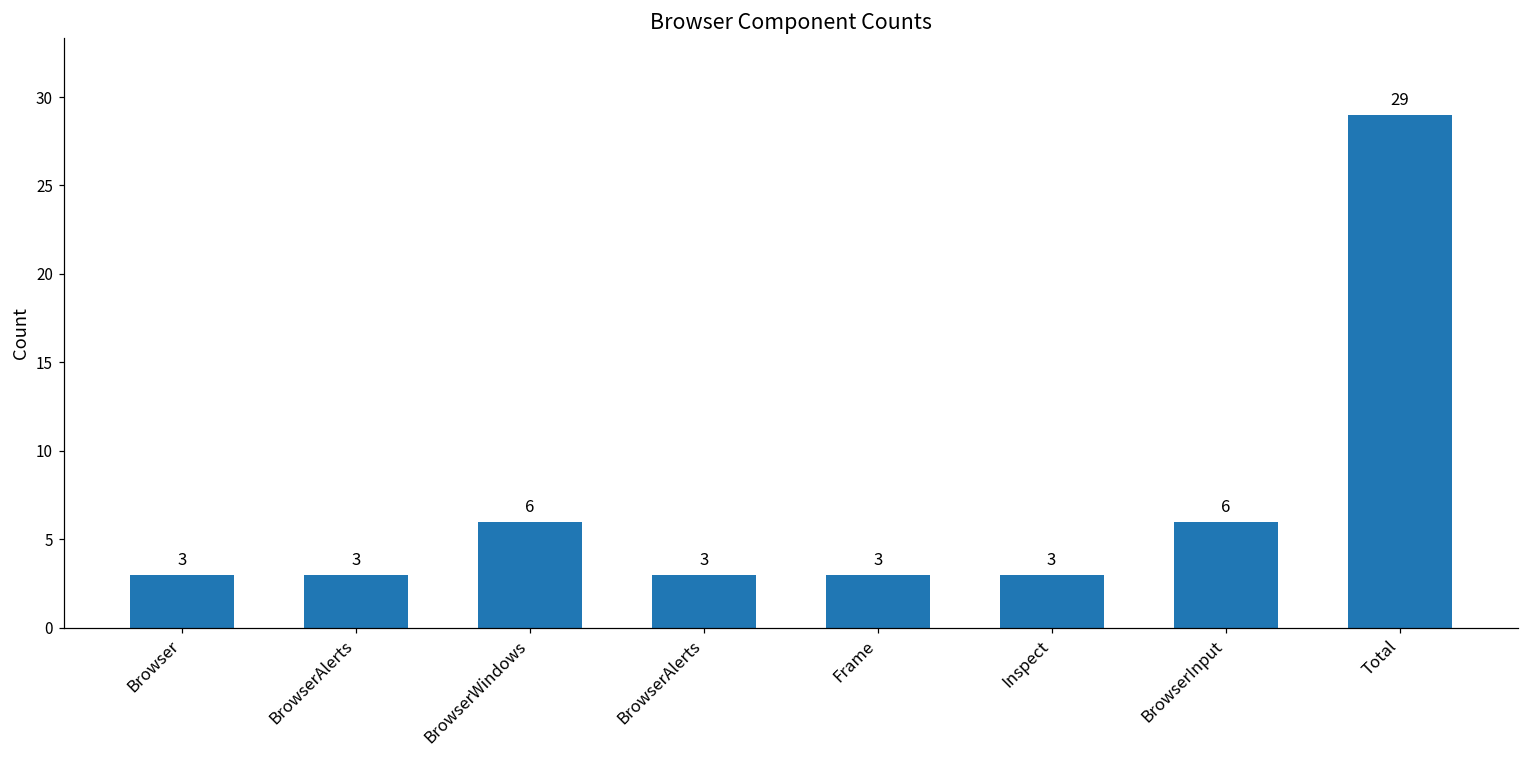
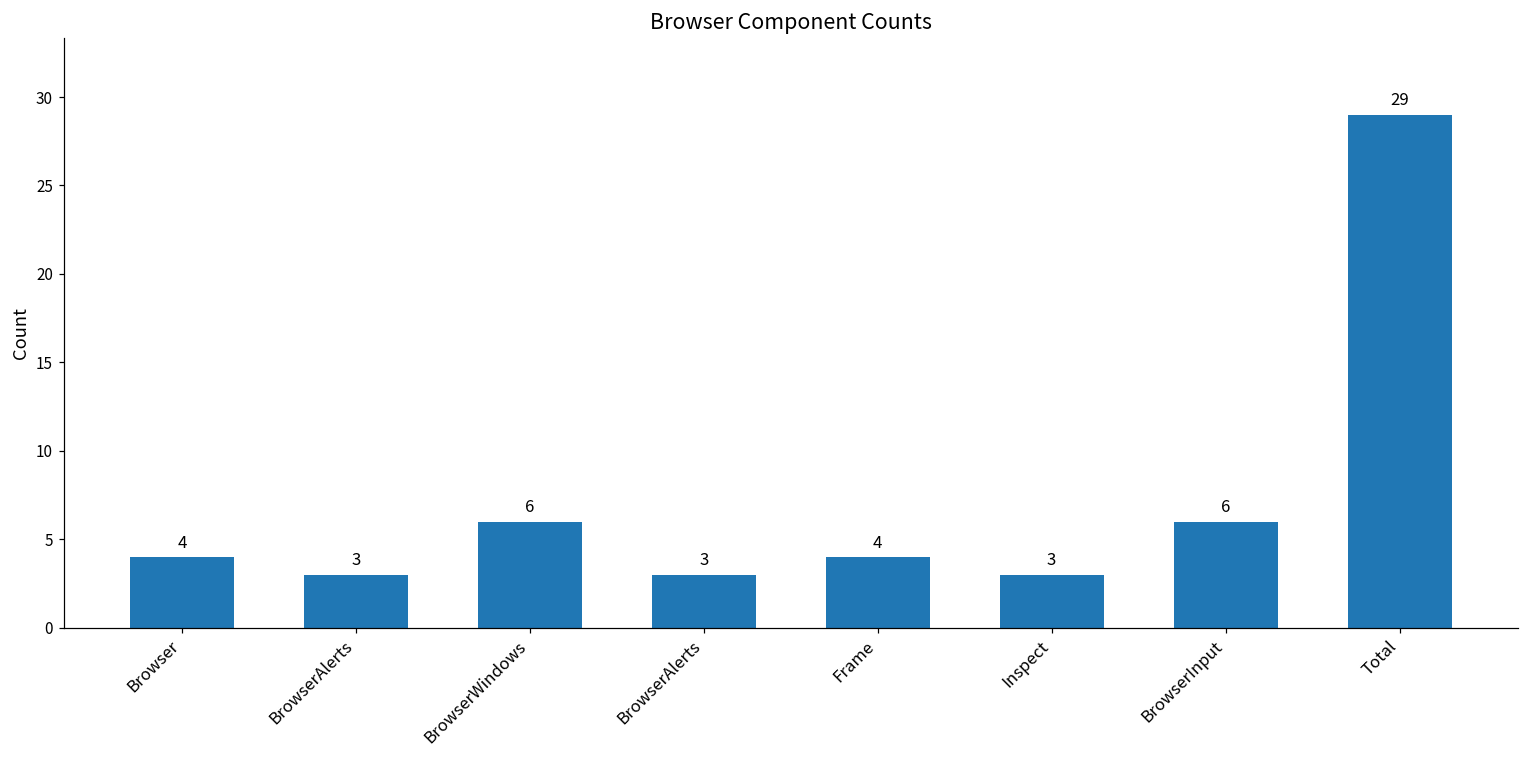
  {
-   "Browser": 3,
+   "Browser": 4,
    "BrowserWindows": 6,
-   "Frame": 3,
+   "Frame": 4,
    "Inspect": 3,
    "BrowserInput": 6,
    "Total": 29
  }
